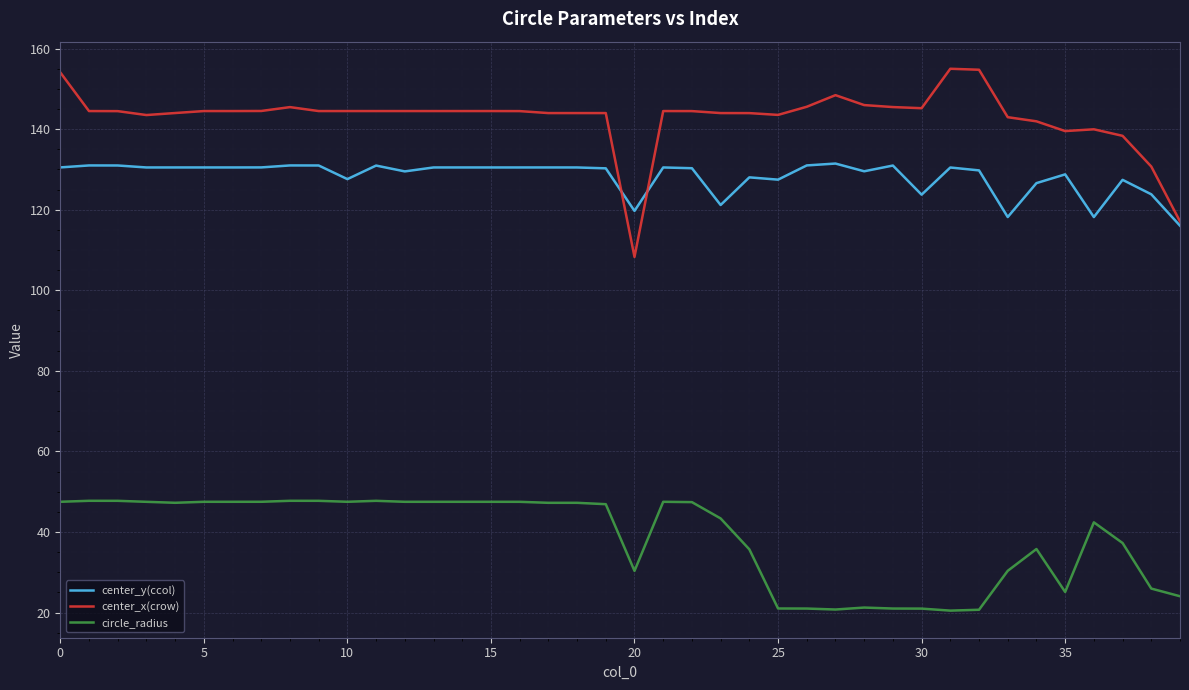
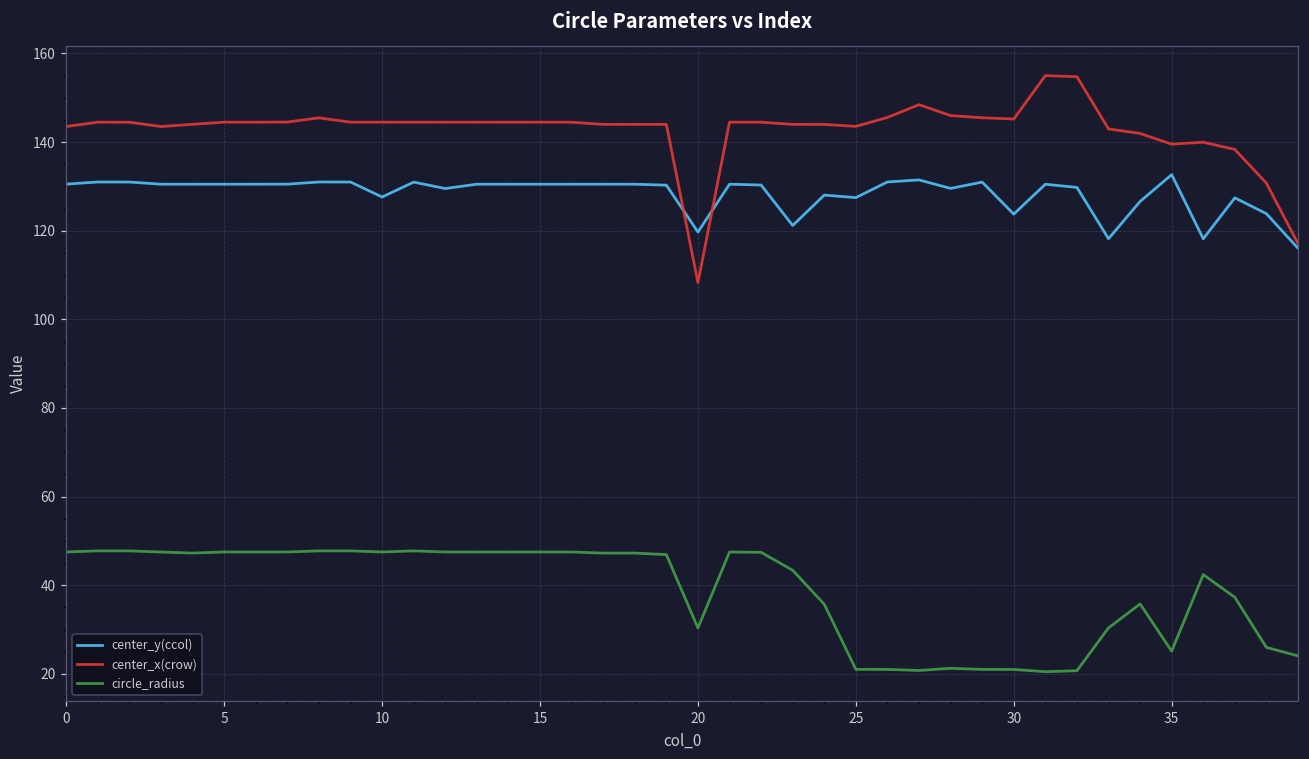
  {
    "center_y(ccol)": {
      "0": 131,
      "5": 131,
      "10": 128,
      "15": 131,
      "20": 120,
      "25": 127,
      "30": 124,
-     "35": 129
+     "35": 133
    },
    "center_x(crow)": {
-     "0": 154,
+     "0": 144,
      "5": 145,
      "10": 144,
      "15": 145,
      "20": 108,
      "25": 144,
      "30": 145,
      "35": 140
    },
    "circle_radius": {
      "0": 48,
      "5": 47,
      "10": 48,
      "15": 47,
      "20": 30,
      "25": 21,
      "30": 21,
      "35": 25
    }
  }
